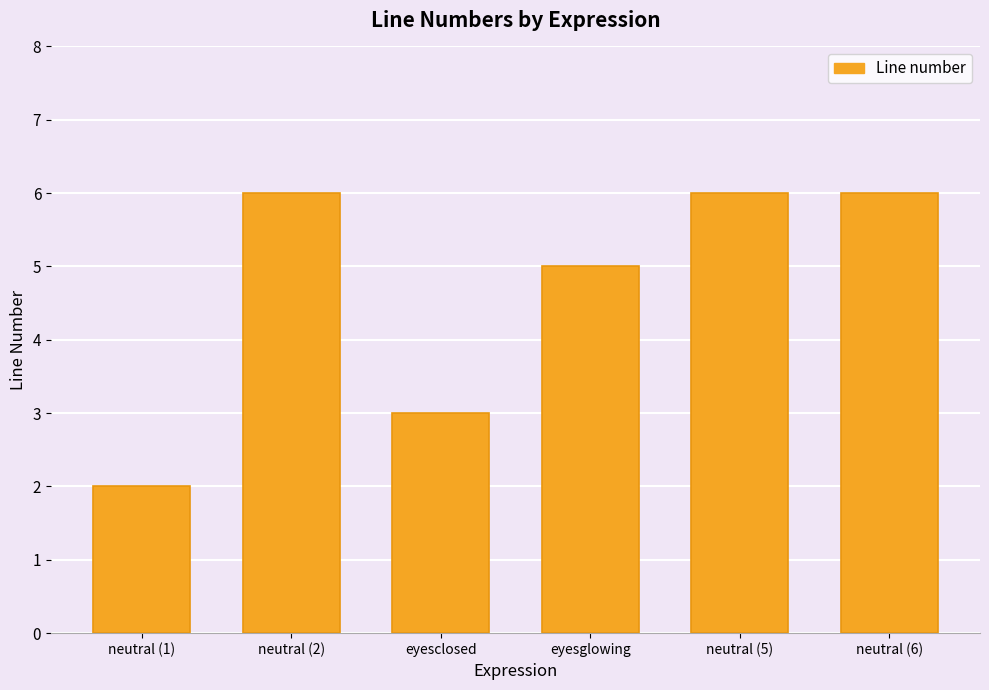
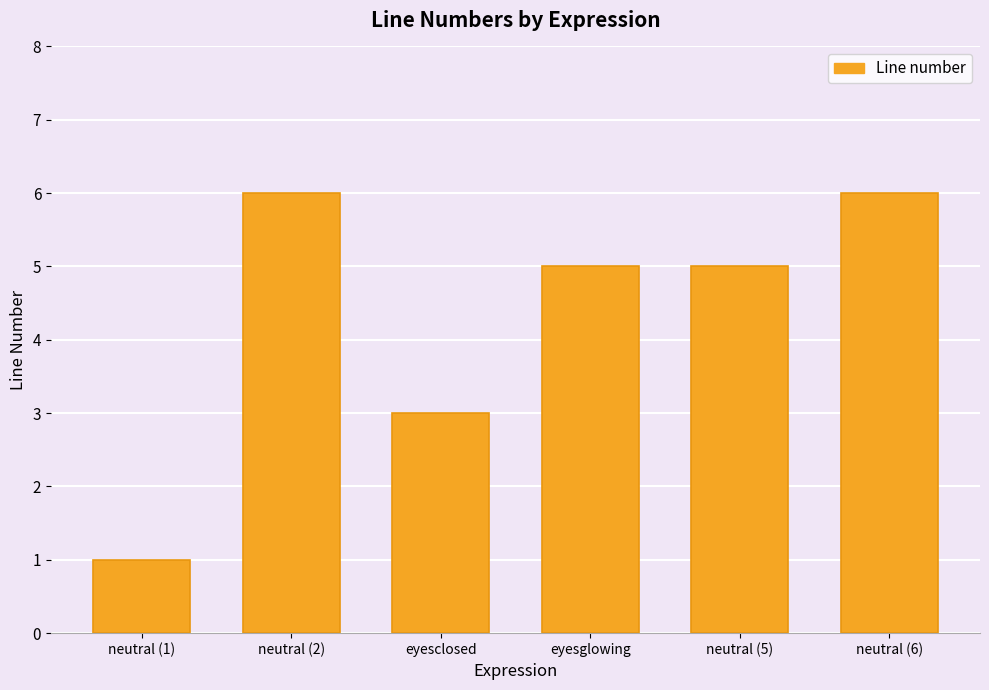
  {
-   "neutral (1)": 2,
+   "neutral (1)": 1,
    "neutral (2)": 6,
    "eyesclosed": 3,
    "eyesglowing": 5,
-   "neutral (5)": 6,
+   "neutral (5)": 5,
    "neutral (6)": 6
  }
